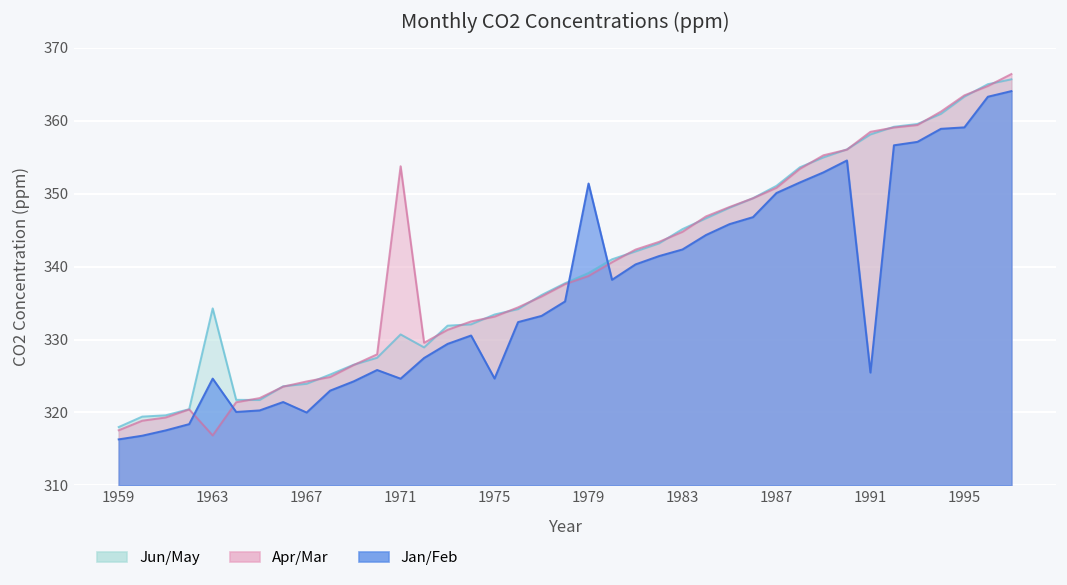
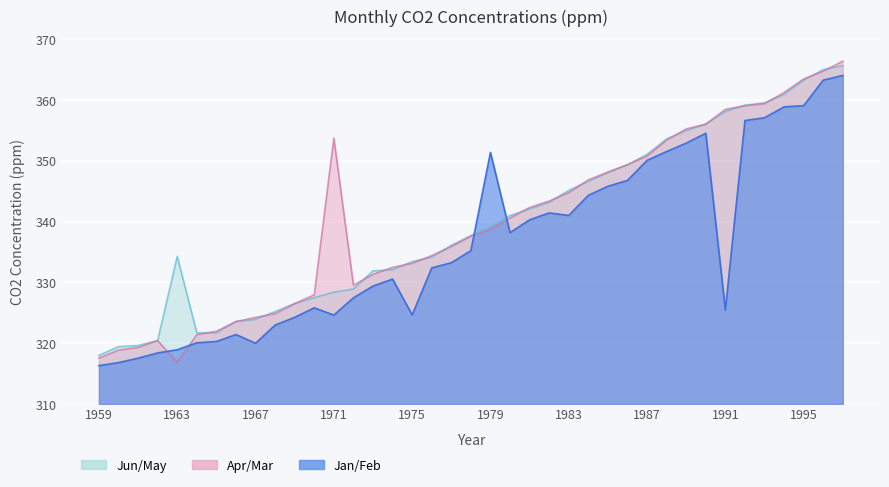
  {
    "Jun/May": {
      "1959": 318,
      "1963": 334,
-     "1971": 331
+     "1971": 328
    },
    "Apr/Mar": {
      "1959": 318,
      "1963": 317,
      "1971": 354
    },
    "Jan/Feb": {
      "1959": 316,
-     "1963": 325,
+     "1963": 319,
      "1967": 320,
      "1971": 325,
      "1975": 325,
      "1979": 351,
-     "1983": 342,
+     "1983": 341,
      "1987": 350,
      "1991": 325,
      "1995": 359
    }
  }
